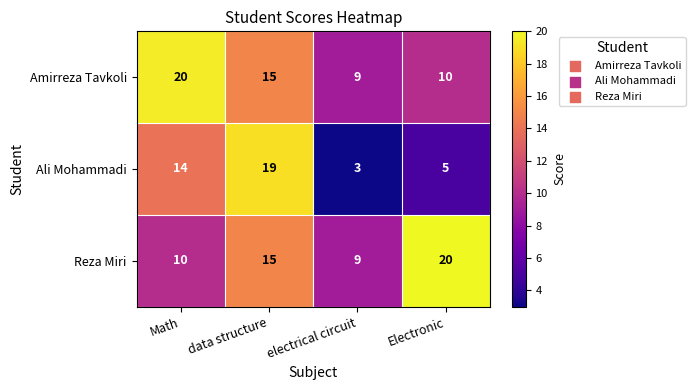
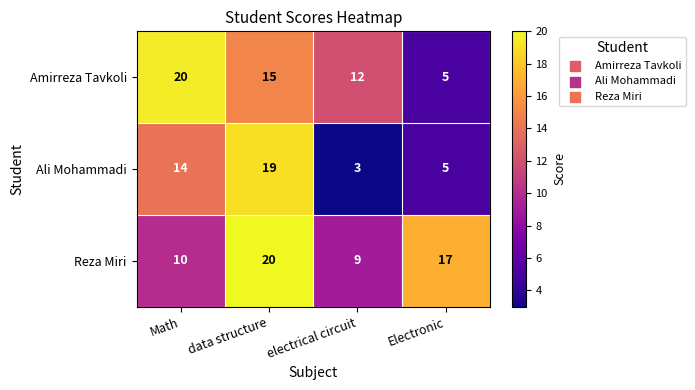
  {
    "Amirreza Tavkoli": {
      "Math": 20,
      "data structure": 15,
-     "electrical circuit": 9,
-     "Electronic": 10
+     "electrical circuit": 12,
+     "Electronic": 5
    },
    "Ali Mohammadi": {
      "Math": 14,
      "data structure": 19,
      "electrical circuit": 3,
      "Electronic": 5
    },
    "Reza Miri": {
      "Math": 10,
-     "data structure": 15,
+     "data structure": 20,
      "electrical circuit": 9,
-     "Electronic": 20
+     "Electronic": 17
    }
  }
